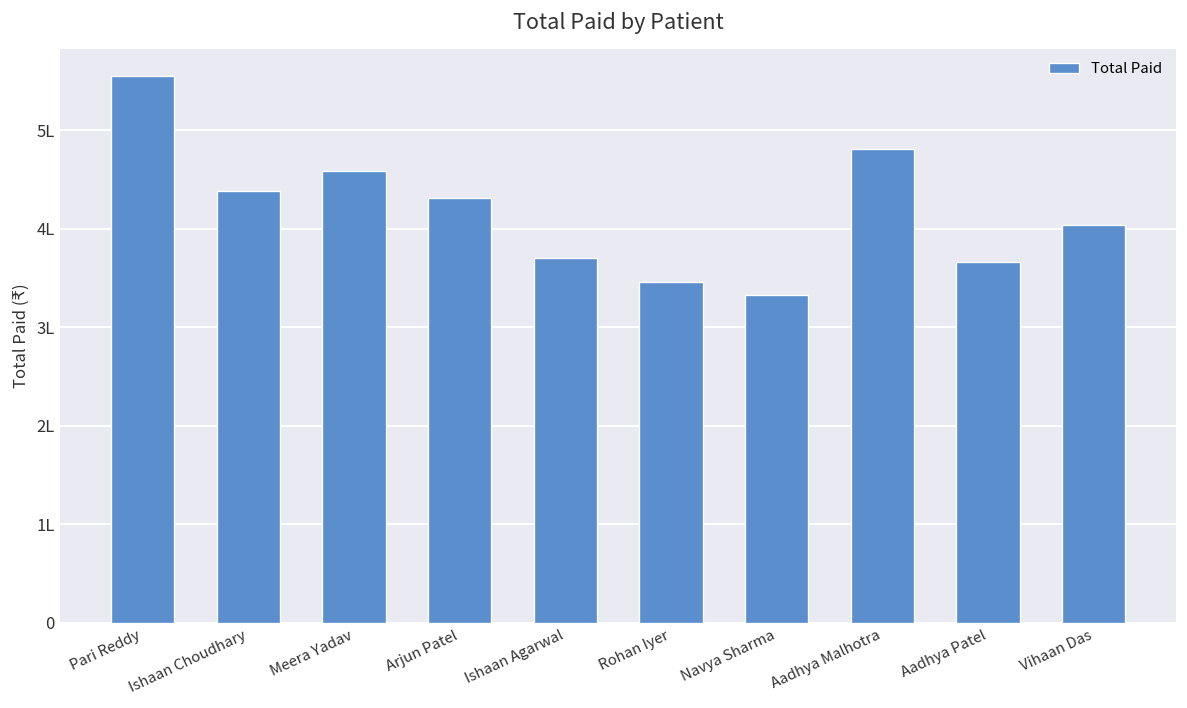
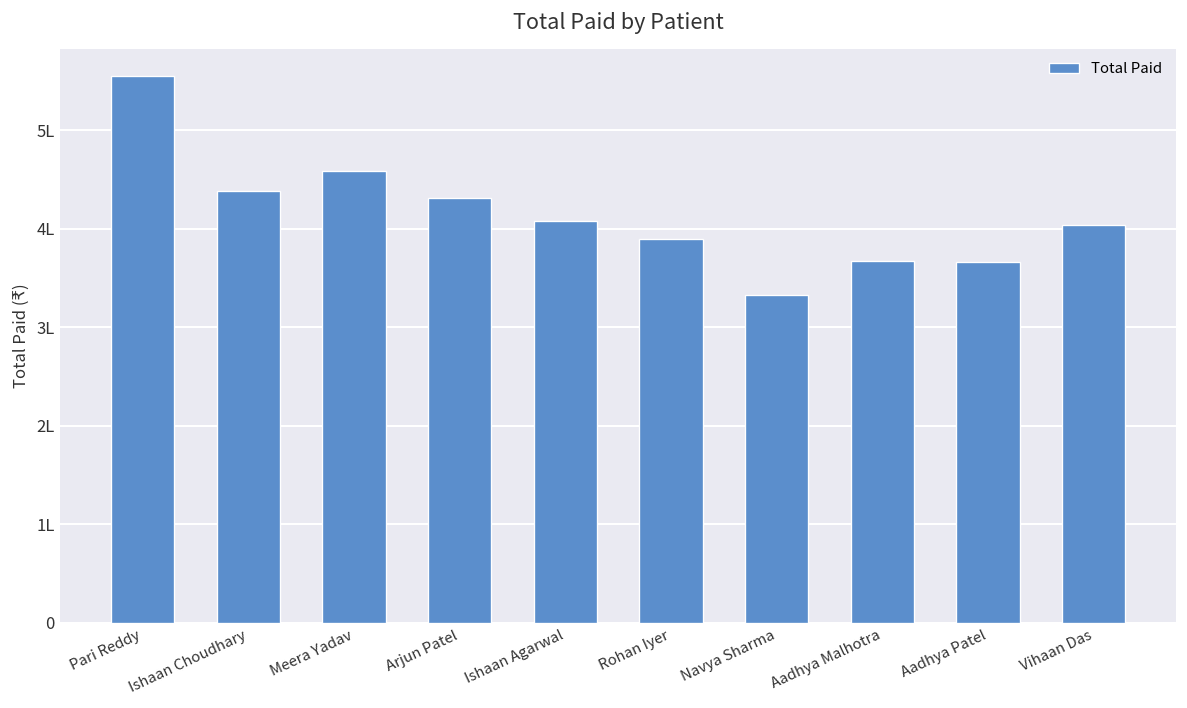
  {
    "Pari Reddy": "5.5L",
    "Ishaan Choudhary": "4.4L",
    "Meera Yadav": "4.6L",
    "Arjun Patel": "4.3L",
-   "Ishaan Agarwal": "3.7L",
-   "Rohan Iyer": "3.5L",
+   "Ishaan Agarwal": "4.1L",
+   "Rohan Iyer": "3.9L",
    "Navya Sharma": "3.3L",
-   "Aadhya Malhotra": "4.8L",
+   "Aadhya Malhotra": "3.7L",
    "Aadhya Patel": "3.7L",
    "Vihaan Das": "4.0L"
  }
